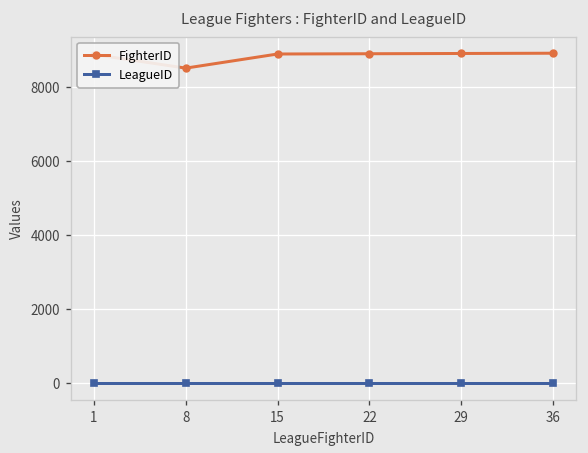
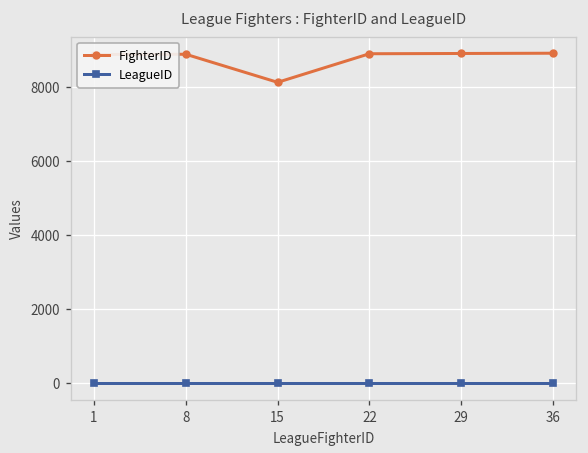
  {
    "FighterID": {
-     "8": 8500,
-     "15": 8900,
+     "8": 8900,
+     "15": 8100,
      "22": 8900,
      "29": 8900,
      "36": 8900
    },
    "LeagueID": {
      "1": 0,
      "8": 0,
      "15": 0,
      "22": 0,
      "29": 0,
      "36": 0
    }
  }
